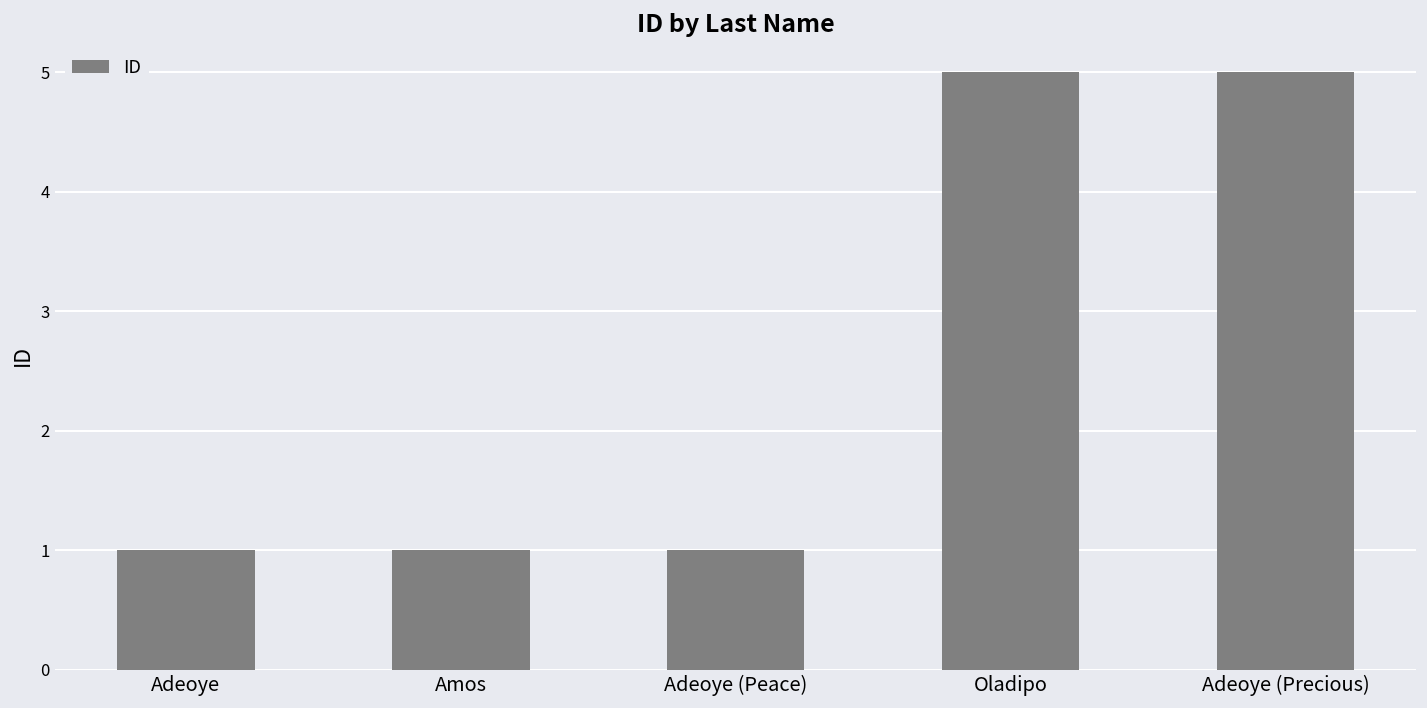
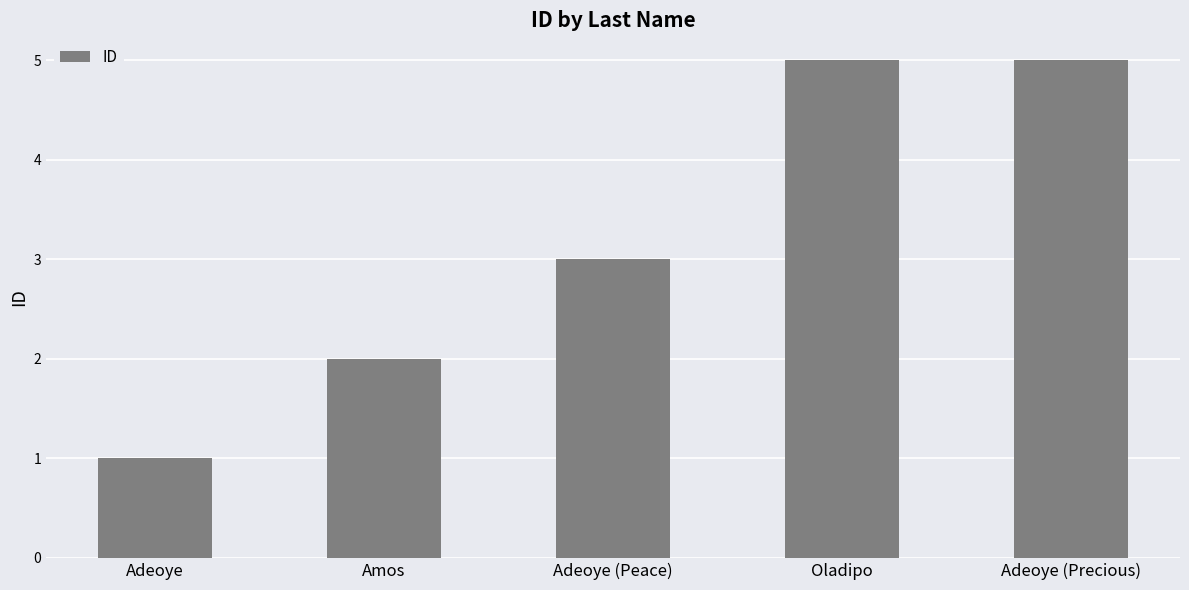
  {
    "Adeoye": 1,
-   "Amos": 1,
-   "Adeoye (Peace)": 1,
+   "Amos": 2,
+   "Adeoye (Peace)": 3,
    "Oladipo": 5,
    "Adeoye (Precious)": 5
  }
